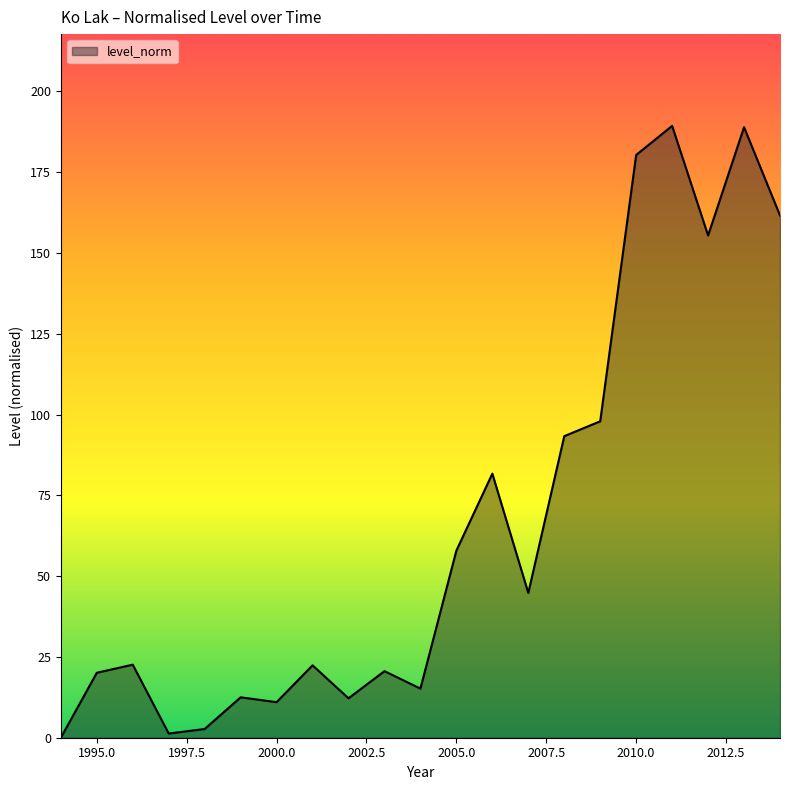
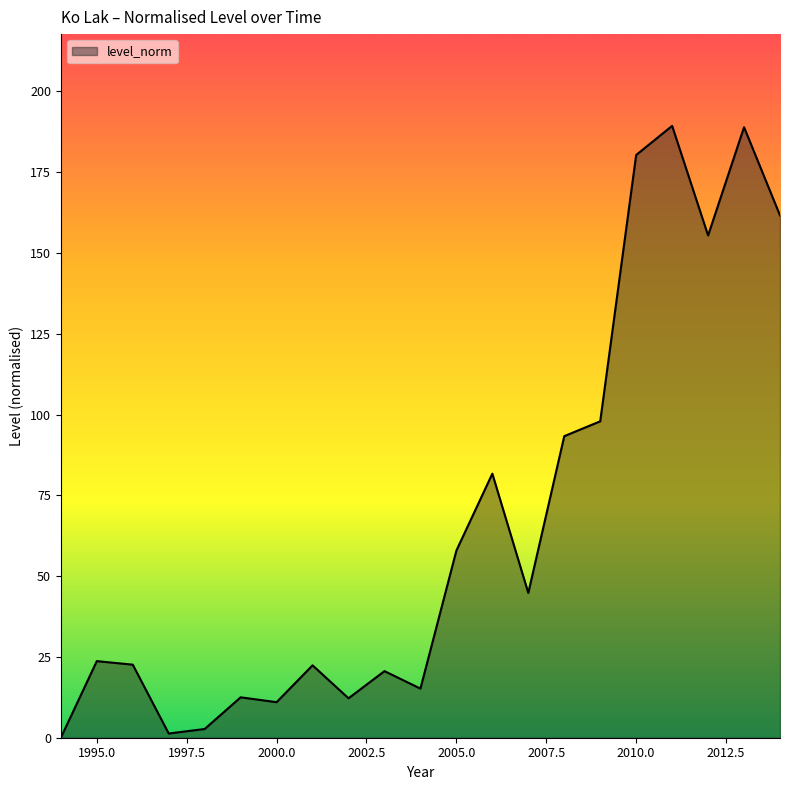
  {
-   "1995.0": 20,
+   "1995.0": 24,
    "2000.0": 11,
    "2005.0": 58,
    "2010.0": 180
  }
